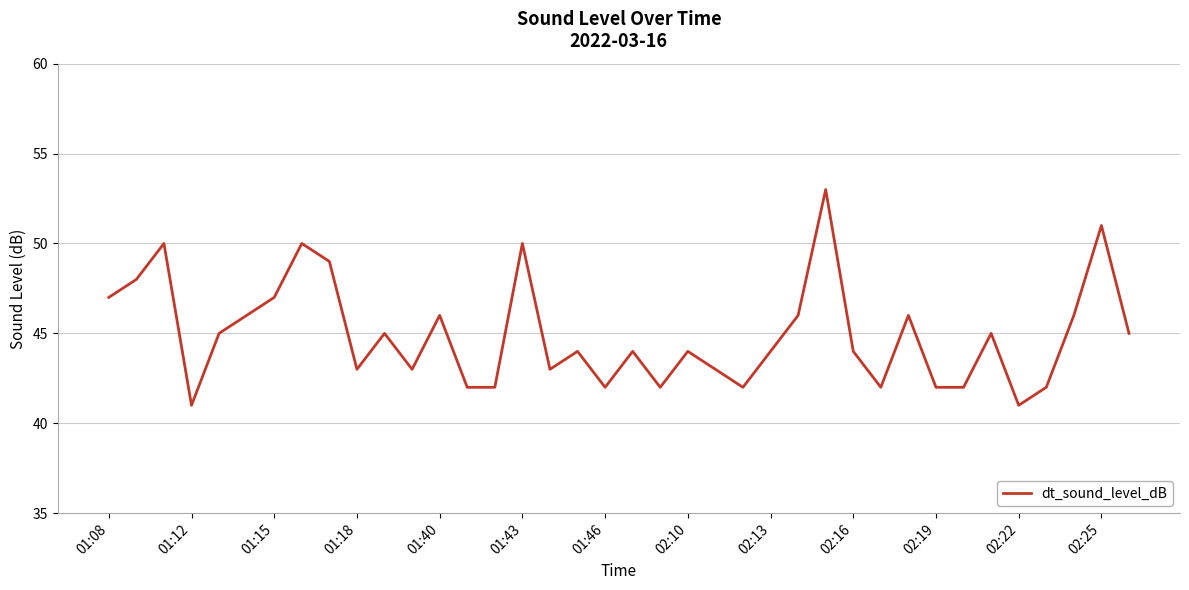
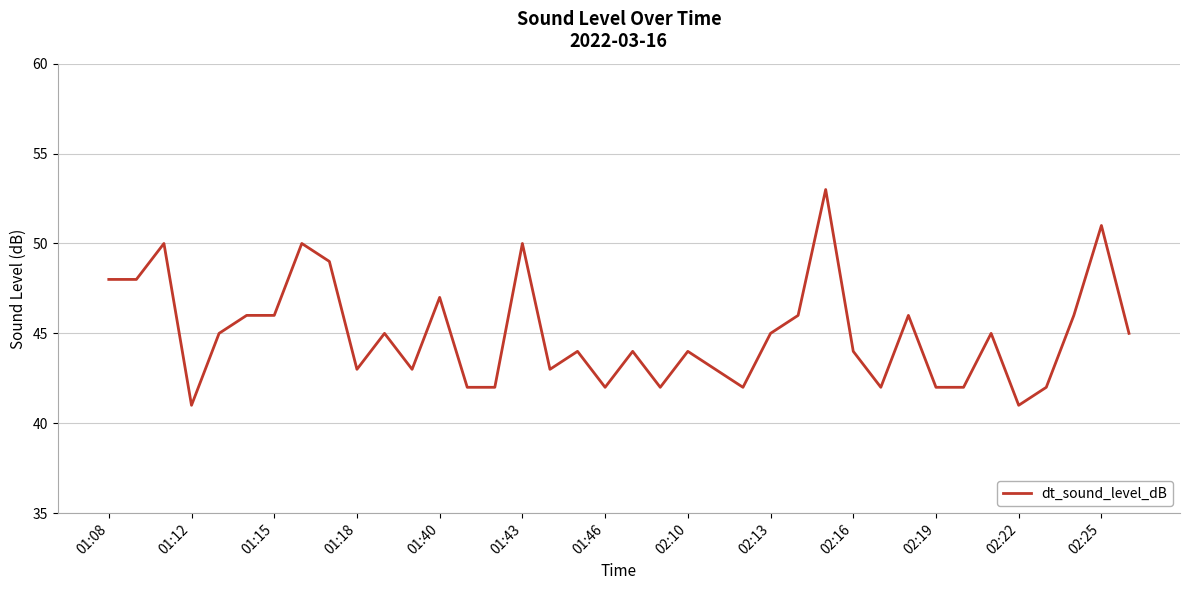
  {
-   "01:08": 47,
+   "01:08": 48,
    "01:12": 41,
-   "01:15": 47,
+   "01:15": 46,
    "01:18": 43,
-   "01:40": 46,
+   "01:40": 47,
    "01:43": 50,
    "01:46": 42,
    "02:10": 44,
-   "02:13": 44,
+   "02:13": 45,
    "02:16": 44,
    "02:19": 42,
    "02:22": 41,
    "02:25": 51
  }
